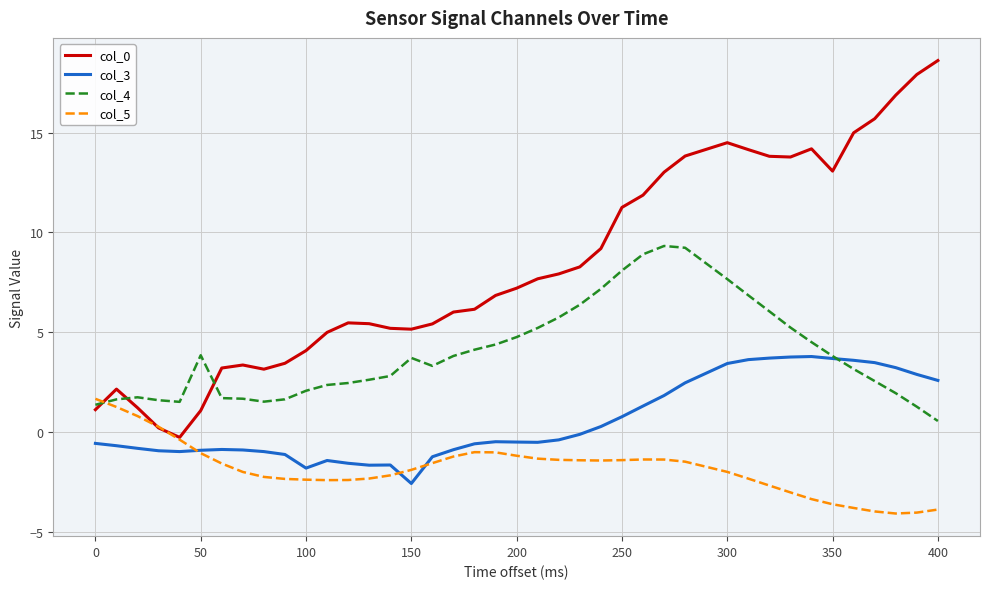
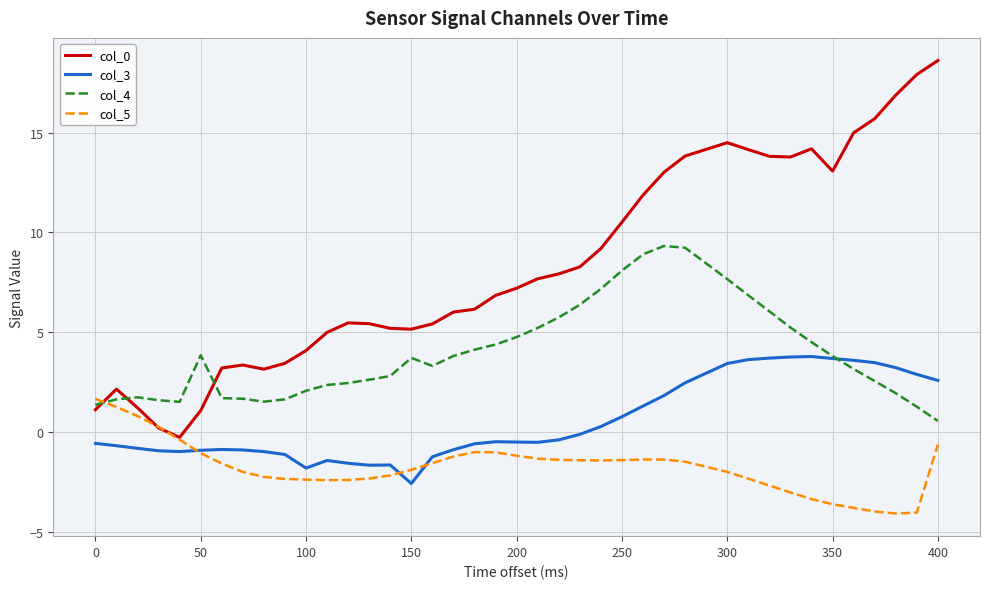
  {
    "col_0": {
      "0": 1.1,
      "50": 1.1,
      "100": 4.1,
      "150": 5.1,
      "200": 7.2,
-     "250": 11.2,
+     "250": 10.5,
      "300": 14.5,
      "350": 13.1,
      "400": 18.6
    },
    "col_3": {
      "0": -0.6,
      "50": -0.9,
      "100": -1.8,
      "150": -2.6,
      "200": -0.5,
      "250": 0.8,
      "300": 3.4,
      "400": 2.6
    },
    "col_4": {
      "0": 1.4,
      "50": 3.8,
      "100": 2.1,
      "150": 3.7,
      "200": 4.7,
      "250": 8.1,
      "300": 7.7,
      "400": 0.5
    },
    "col_5": {
      "0": 1.7,
      "50": -1.1,
      "100": -2.4,
      "150": -1.9,
      "200": -1.2,
      "250": -1.4,
      "300": -2.0,
      "350": -3.6,
-     "400": -3.9
+     "400": -0.6
    }
  }
